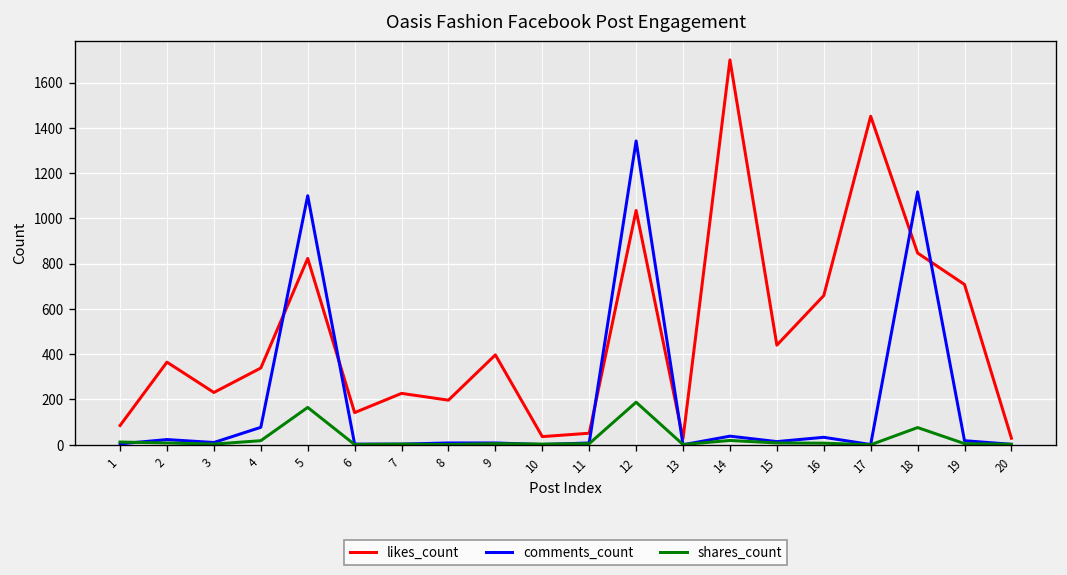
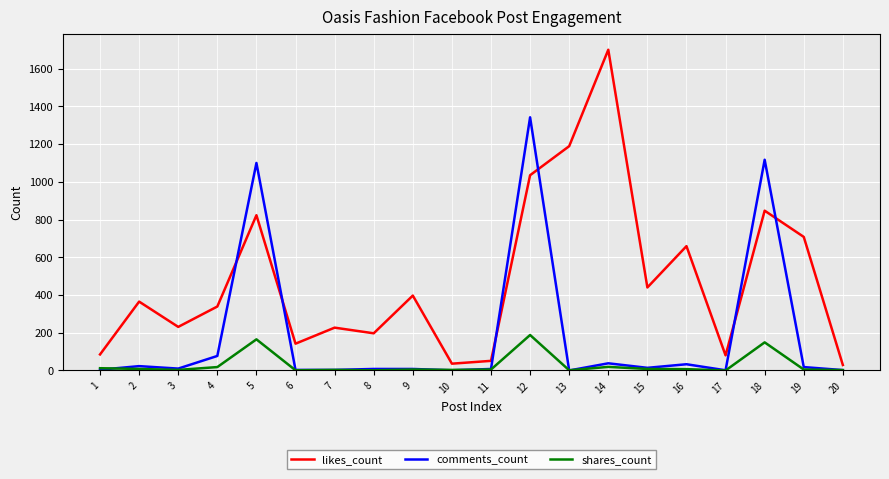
  {
    "likes_count": {
      "1": 90,
      "2": 370,
      "3": 230,
      "4": 340,
      "5": 820,
      "6": 140,
      "7": 230,
      "8": 200,
      "9": 400,
      "10": 40,
      "11": 50,
      "12": 1040,
-     "13": 30,
+     "13": 1190,
      "14": 1700,
      "15": 440,
      "16": 660,
-     "17": 1450,
+     "17": 80,
      "18": 850,
      "19": 710,
      "20": 30
    },
    "comments_count": {
      "2": 20,
      "4": 80,
      "5": 1100,
      "12": 1340,
      "14": 40,
      "16": 30,
      "18": 1120
    },
    "shares_count": {
      "2": 10,
      "4": 20,
      "5": 170,
      "12": 190,
      "14": 20,
      "16": 10,
-     "18": 80
+     "18": 150
    }
  }
